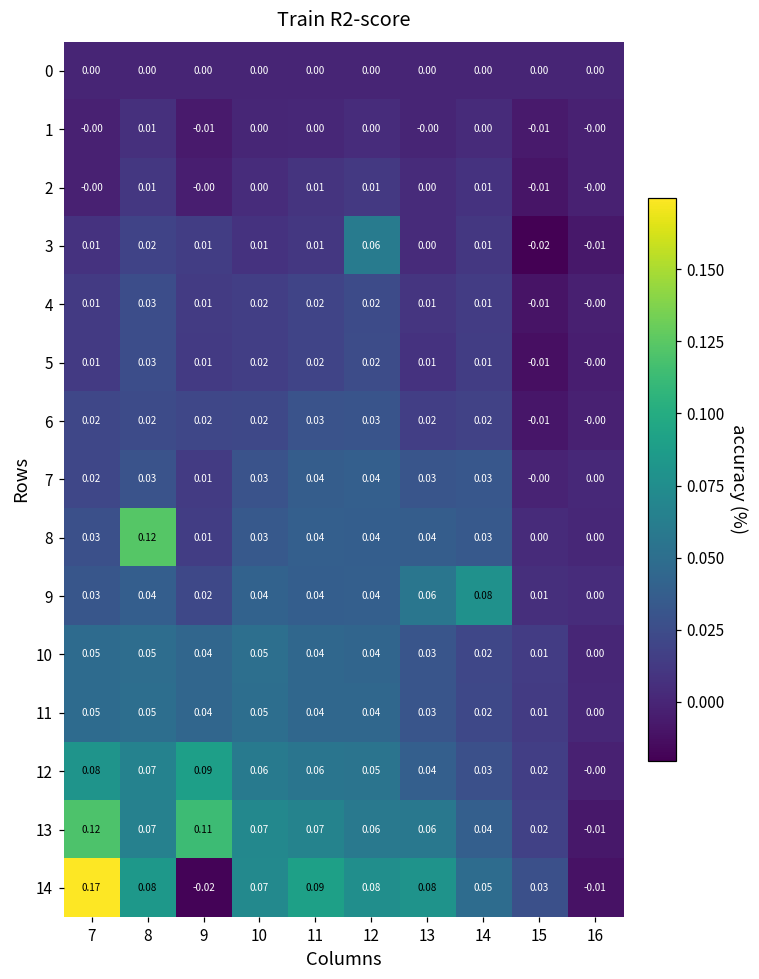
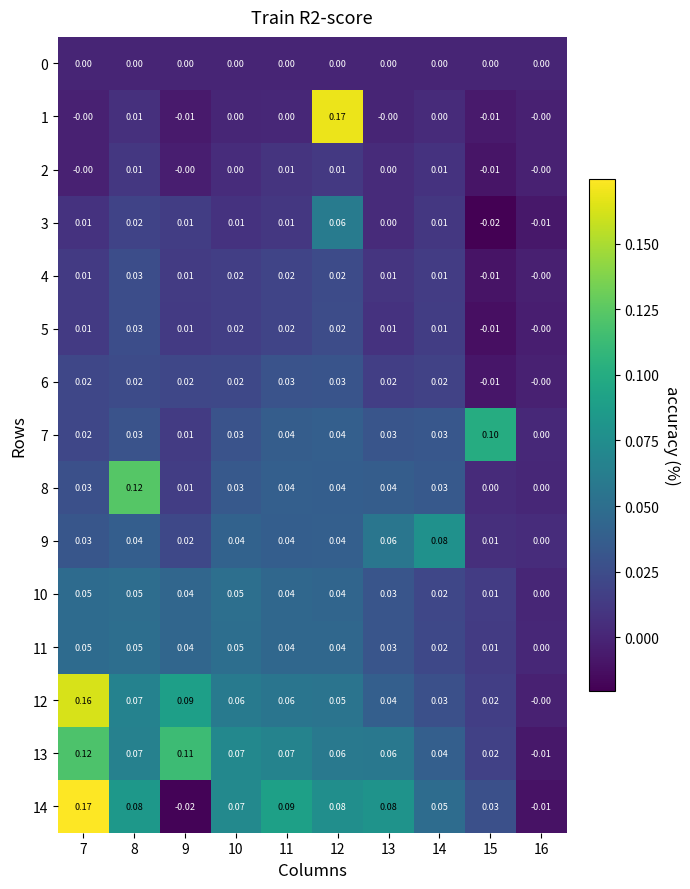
  {
    "0": {
      "7": 0.00,
      "8": 0.00,
      "9": 0.00,
      "10": 0.00,
      "11": 0.00,
      "12": 0.00,
      "13": 0.00,
      "14": 0.00,
      "15": 0.00,
      "16": 0.00
    },
    "1": {
      "7": -0.00,
      "8": 0.01,
      "9": -0.01,
      "10": 0.00,
      "11": 0.00,
-     "12": 0.00,
+     "12": 0.17,
      "13": -0.00,
      "14": 0.00,
      "15": -0.01,
      "16": -0.00
    },
    "2": {
      "7": -0.00,
      "8": 0.01,
      "9": -0.00,
      "10": 0.00,
      "11": 0.01,
      "12": 0.01,
      "13": 0.00,
      "14": 0.01,
      "15": -0.01,
      "16": -0.00
    },
    "3": {
      "7": 0.01,
      "8": 0.02,
      "9": 0.01,
      "10": 0.01,
      "11": 0.01,
      "12": 0.06,
      "13": 0.00,
      "14": 0.01,
      "15": -0.02,
      "16": -0.01
    },
    "4": {
      "7": 0.01,
      "8": 0.03,
      "9": 0.01,
      "10": 0.02,
      "11": 0.02,
      "12": 0.02,
      "13": 0.01,
      "14": 0.01,
      "15": -0.01,
      "16": -0.00
    },
    "5": {
      "7": 0.01,
      "8": 0.03,
      "9": 0.01,
      "10": 0.02,
      "11": 0.02,
      "12": 0.02,
      "13": 0.01,
      "14": 0.01,
      "15": -0.01,
      "16": -0.00
    },
    "6": {
      "7": 0.02,
      "8": 0.02,
      "9": 0.02,
      "10": 0.02,
      "11": 0.03,
      "12": 0.03,
      "13": 0.02,
      "14": 0.02,
      "15": -0.01,
      "16": -0.00
    },
    "7": {
      "7": 0.02,
      "8": 0.03,
      "9": 0.01,
      "10": 0.03,
      "11": 0.04,
      "12": 0.04,
      "13": 0.03,
      "14": 0.03,
-     "15": -0.00,
+     "15": 0.10,
      "16": 0.00
    },
    "8": {
      "7": 0.03,
      "8": 0.12,
      "9": 0.01,
      "10": 0.03,
      "11": 0.04,
      "12": 0.04,
      "13": 0.04,
      "14": 0.03,
      "15": 0.00,
      "16": 0.00
    },
    "9": {
      "7": 0.03,
      "8": 0.04,
      "9": 0.02,
      "10": 0.04,
      "11": 0.04,
      "12": 0.04,
      "13": 0.06,
      "14": 0.08,
      "15": 0.01,
      "16": 0.00
    },
    "10": {
      "7": 0.05,
      "8": 0.05,
      "9": 0.04,
      "10": 0.05,
      "11": 0.04,
      "12": 0.04,
      "13": 0.03,
      "14": 0.02,
      "15": 0.01,
      "16": 0.00
    },
    "11": {
      "7": 0.05,
      "8": 0.05,
      "9": 0.04,
      "10": 0.05,
      "11": 0.04,
      "12": 0.04,
      "13": 0.03,
      "14": 0.02,
      "15": 0.01,
      "16": 0.00
    },
    "12": {
-     "7": 0.08,
+     "7": 0.16,
      "8": 0.07,
      "9": 0.09,
      "10": 0.06,
      "11": 0.06,
      "12": 0.05,
      "13": 0.04,
      "14": 0.03,
      "15": 0.02,
      "16": -0.00
    },
    "13": {
      "7": 0.12,
      "8": 0.07,
      "9": 0.11,
      "10": 0.07,
      "11": 0.07,
      "12": 0.06,
      "13": 0.06,
      "14": 0.04,
      "15": 0.02,
      "16": -0.01
    },
    "14": {
      "7": 0.17,
      "8": 0.08,
      "9": -0.02,
      "10": 0.07,
      "11": 0.09,
      "12": 0.08,
      "13": 0.08,
      "14": 0.05,
      "15": 0.03,
      "16": -0.01
    }
  }
